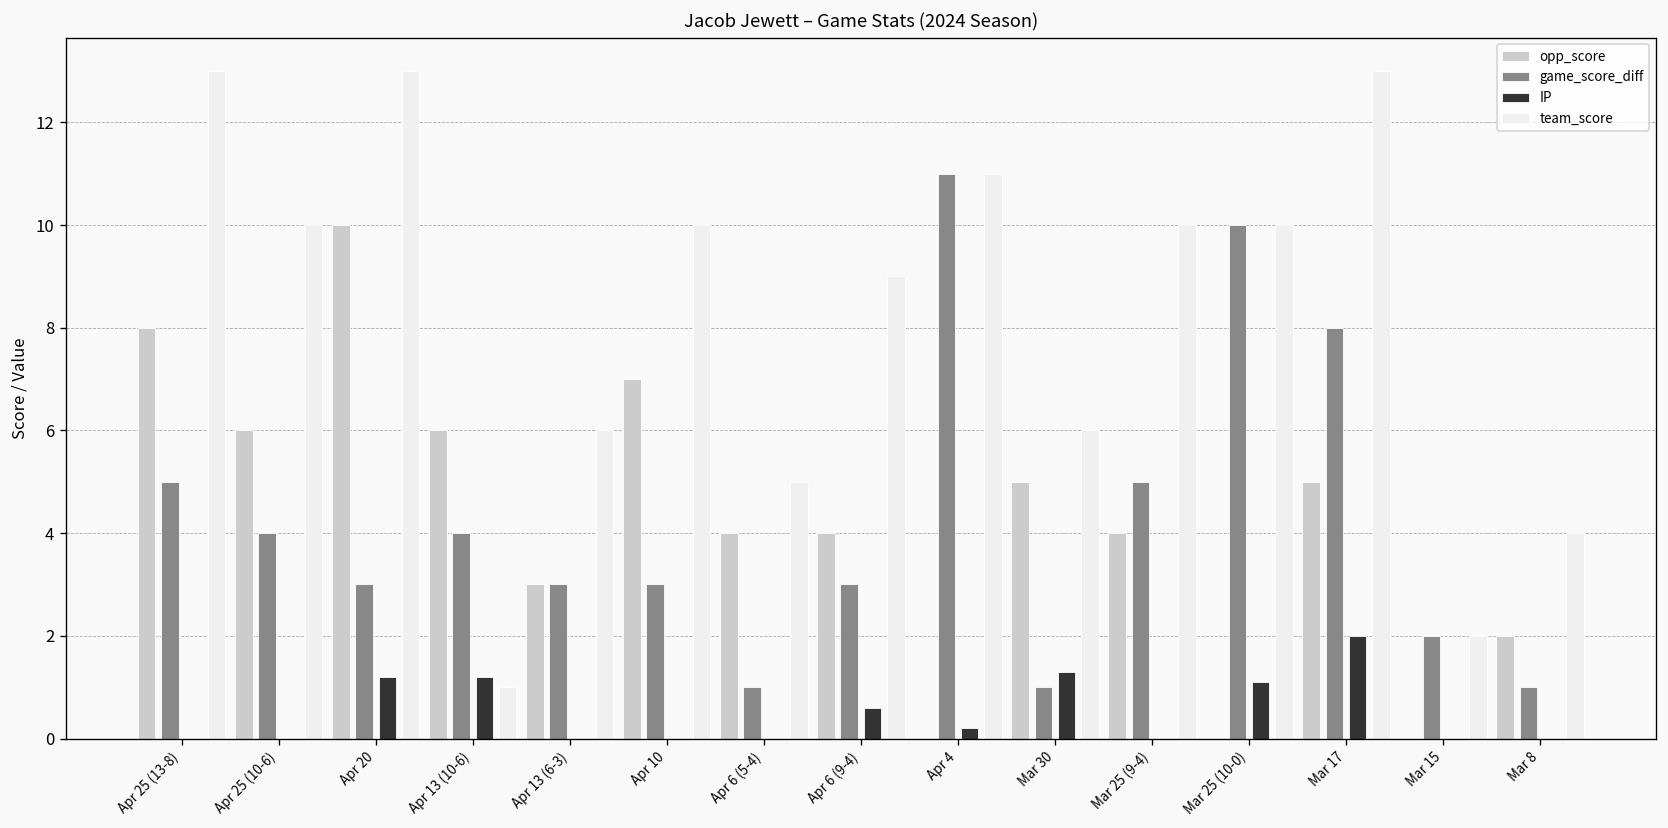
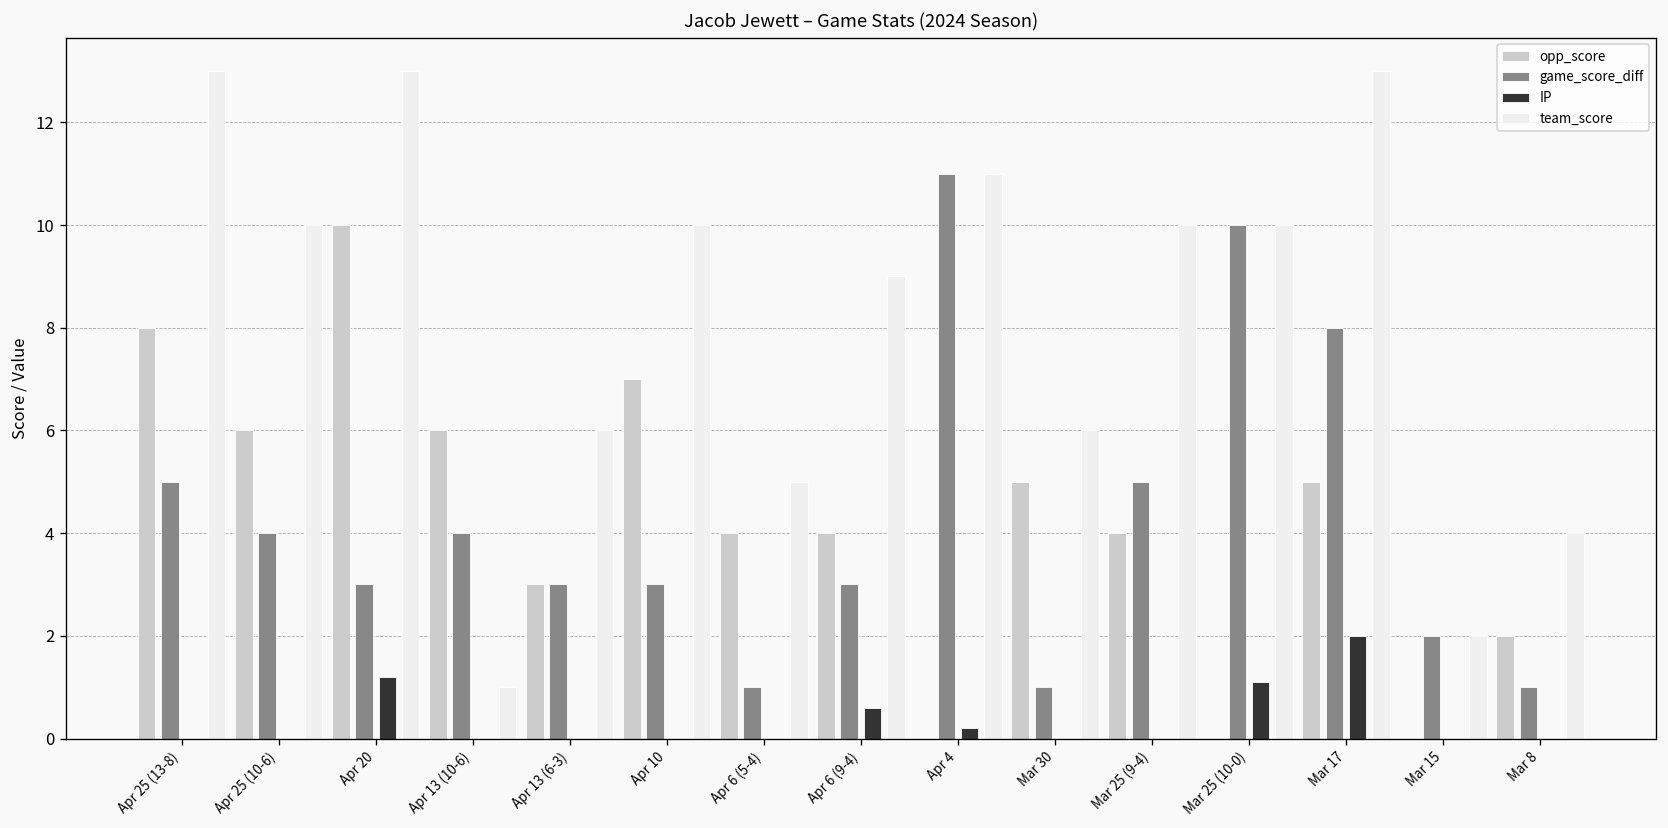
  {
    "opp_score": {
      "Apr 25 (13-8)": 8.0,
      "Apr 25 (10-6)": 6.0,
      "Apr 20": 10.0,
      "Apr 13 (10-6)": 6.0,
      "Apr 13 (6-3)": 3.0,
      "Apr 10": 7.0,
      "Apr 6 (5-4)": 4.0,
      "Apr 6 (9-4)": 4.0,
      "Apr 4": 0.0,
      "Mar 30": 5.0,
      "Mar 25 (9-4)": 4.0,
      "Mar 25 (10-0)": 0.0,
      "Mar 17": 5.0,
      "Mar 15": 0.0,
      "Mar 8": 2.0
    },
    "game_score_diff": {
      "Apr 25 (13-8)": 5.0,
      "Apr 25 (10-6)": 4.0,
      "Apr 20": 3.0,
      "Apr 13 (10-6)": 4.0,
      "Apr 13 (6-3)": 3.0,
      "Apr 10": 3.0,
      "Apr 6 (5-4)": 1.0,
      "Apr 6 (9-4)": 3.0,
      "Apr 4": 11.0,
      "Mar 30": 1.0,
      "Mar 25 (9-4)": 5.0,
      "Mar 25 (10-0)": 10.0,
      "Mar 17": 8.0,
      "Mar 15": 2.0,
      "Mar 8": 1.0
    },
    "IP": {
      "Apr 25 (13-8)": 0.0,
      "Apr 25 (10-6)": 0.0,
      "Apr 20": 1.2,
-     "Apr 13 (10-6)": 1.2,
+     "Apr 13 (10-6)": 0.0,
      "Apr 13 (6-3)": 0.0,
      "Apr 10": 0.0,
      "Apr 6 (5-4)": 0.0,
      "Apr 6 (9-4)": 0.6,
      "Apr 4": 0.2,
-     "Mar 30": 1.3,
+     "Mar 30": 0.0,
      "Mar 25 (9-4)": 0.0,
      "Mar 25 (10-0)": 1.1,
      "Mar 17": 2.0,
      "Mar 15": 0.0,
      "Mar 8": 0.0
    },
    "team_score": {
      "Apr 25 (13-8)": 13.0,
      "Apr 25 (10-6)": 10.0,
      "Apr 20": 13.0,
      "Apr 13 (10-6)": 1.0,
      "Apr 13 (6-3)": 6.0,
      "Apr 10": 10.0,
      "Apr 6 (5-4)": 5.0,
      "Apr 6 (9-4)": 9.0,
      "Apr 4": 11.0,
      "Mar 30": 6.0,
      "Mar 25 (9-4)": 10.0,
      "Mar 25 (10-0)": 10.0,
      "Mar 17": 13.0,
      "Mar 15": 2.0,
      "Mar 8": 4.0
    }
  }
